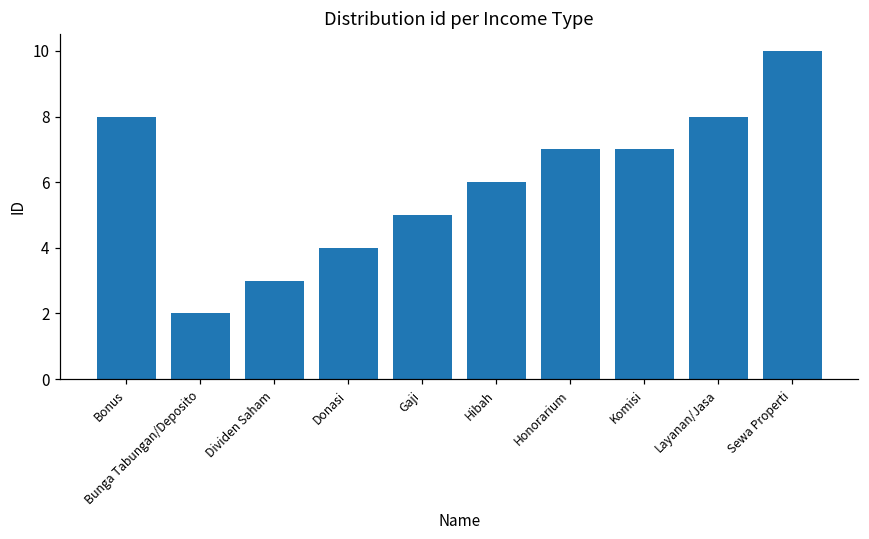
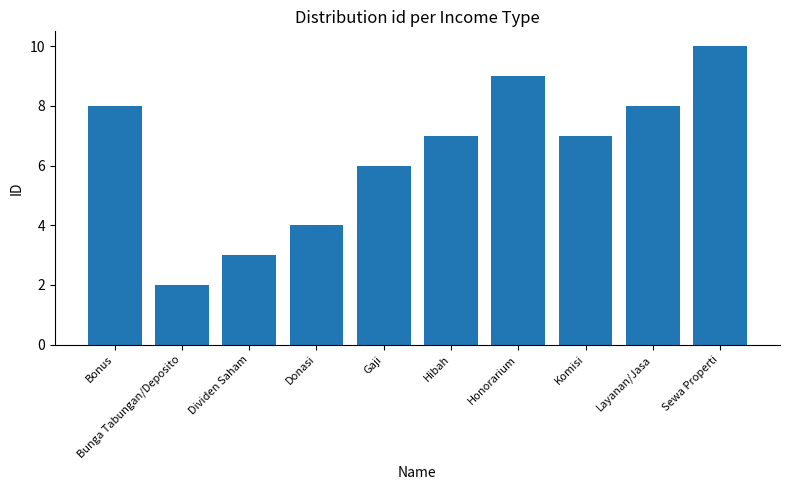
  {
    "Bonus": 8,
    "Bunga Tabungan/Deposito": 2,
    "Dividen Saham": 3,
    "Donasi": 4,
-   "Gaji": 5,
-   "Hibah": 6,
-   "Honorarium": 7,
+   "Gaji": 6,
+   "Hibah": 7,
+   "Honorarium": 9,
    "Komisi": 7,
    "Layanan/Jasa": 8,
    "Sewa Properti": 10
  }
